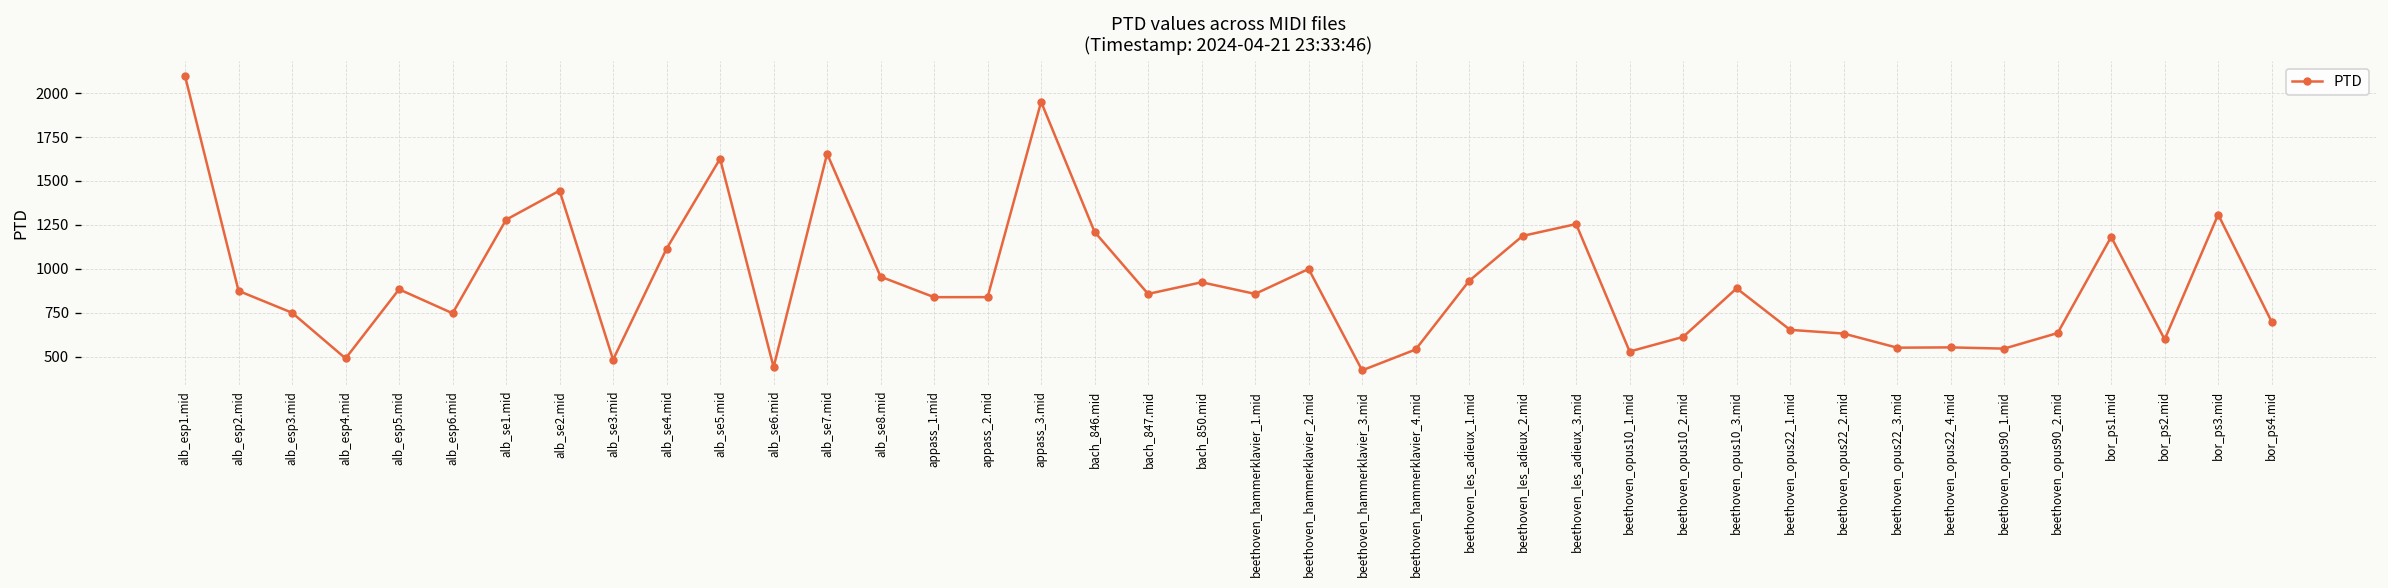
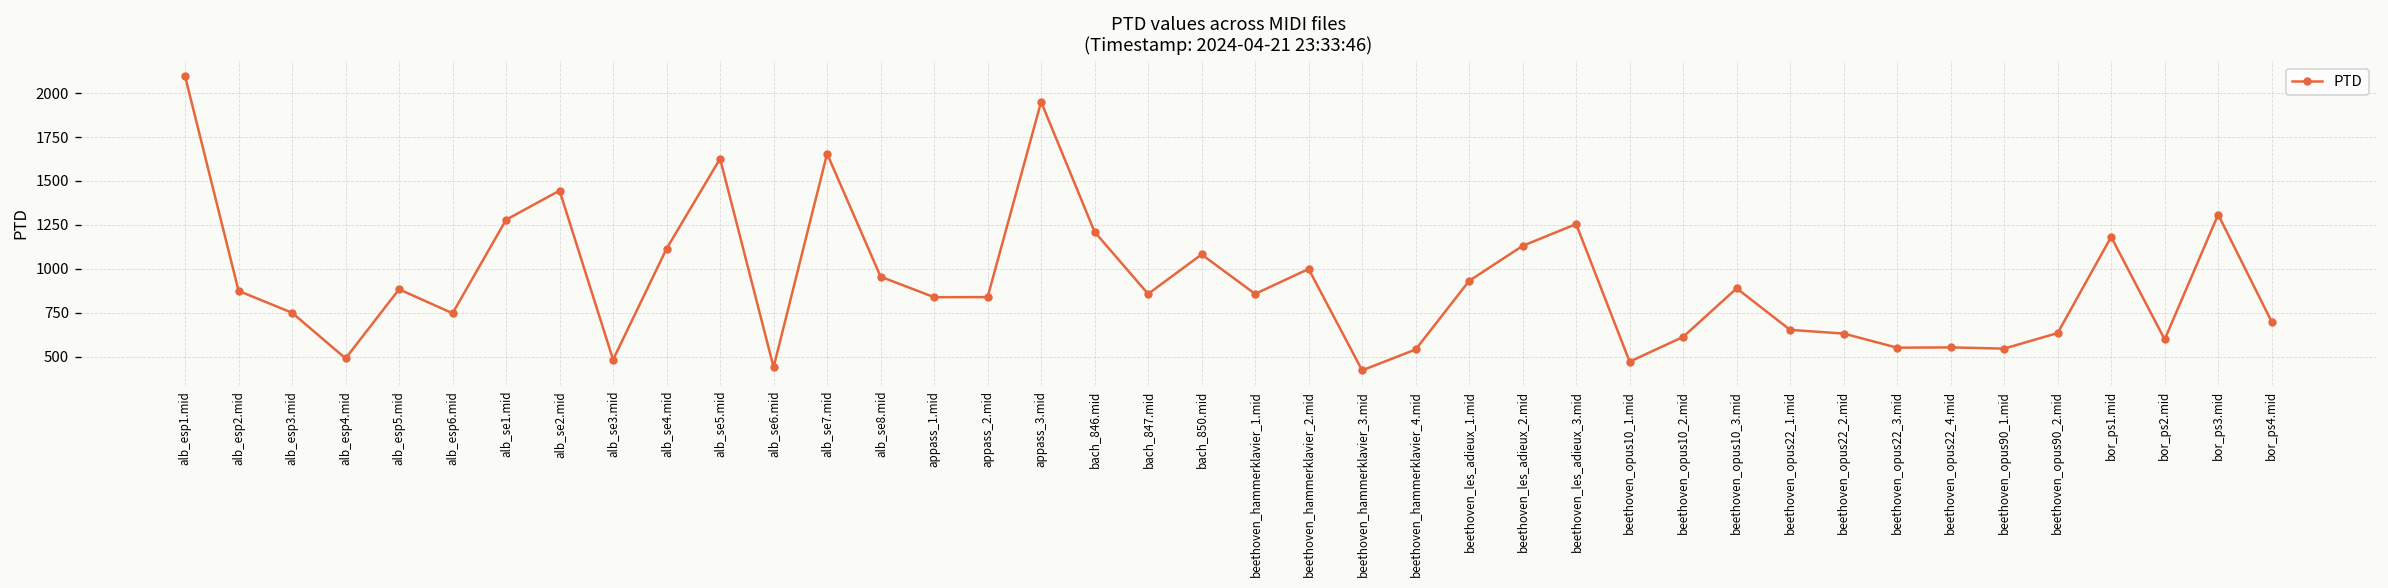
  {
    "alb_esp1.mid": 2100,
    "alb_esp2.mid": 870,
    "alb_esp3.mid": 750,
    "alb_esp4.mid": 490,
    "alb_esp5.mid": 880,
    "alb_esp6.mid": 750,
    "alb_se1.mid": 1280,
    "alb_se2.mid": 1440,
    "alb_se3.mid": 480,
    "alb_se4.mid": 1110,
    "alb_se5.mid": 1630,
    "alb_se6.mid": 440,
    "alb_se7.mid": 1650,
    "alb_se8.mid": 950,
    "appass_1.mid": 840,
    "appass_2.mid": 840,
    "appass_3.mid": 1950,
    "bach_846.mid": 1210,
    "bach_847.mid": 860,
-   "bach_850.mid": 920,
+   "bach_850.mid": 1080,
    "beethoven_hammerklavier_1.mid": 860,
    "beethoven_hammerklavier_2.mid": 1000,
    "beethoven_hammerklavier_3.mid": 420,
    "beethoven_hammerklavier_4.mid": 540,
    "beethoven_les_adieux_1.mid": 930,
-   "beethoven_les_adieux_2.mid": 1190,
+   "beethoven_les_adieux_2.mid": 1130,
    "beethoven_les_adieux_3.mid": 1250,
-   "beethoven_opus10_1.mid": 530,
+   "beethoven_opus10_1.mid": 470,
    "beethoven_opus10_2.mid": 610,
    "beethoven_opus10_3.mid": 890,
    "beethoven_opus22_1.mid": 650,
    "beethoven_opus22_2.mid": 630,
    "beethoven_opus22_3.mid": 550,
    "beethoven_opus22_4.mid": 550,
    "beethoven_opus90_1.mid": 550,
    "beethoven_opus90_2.mid": 630,
    "bor_ps1.mid": 1180,
    "bor_ps2.mid": 600,
    "bor_ps3.mid": 1310,
    "bor_ps4.mid": 700
  }
